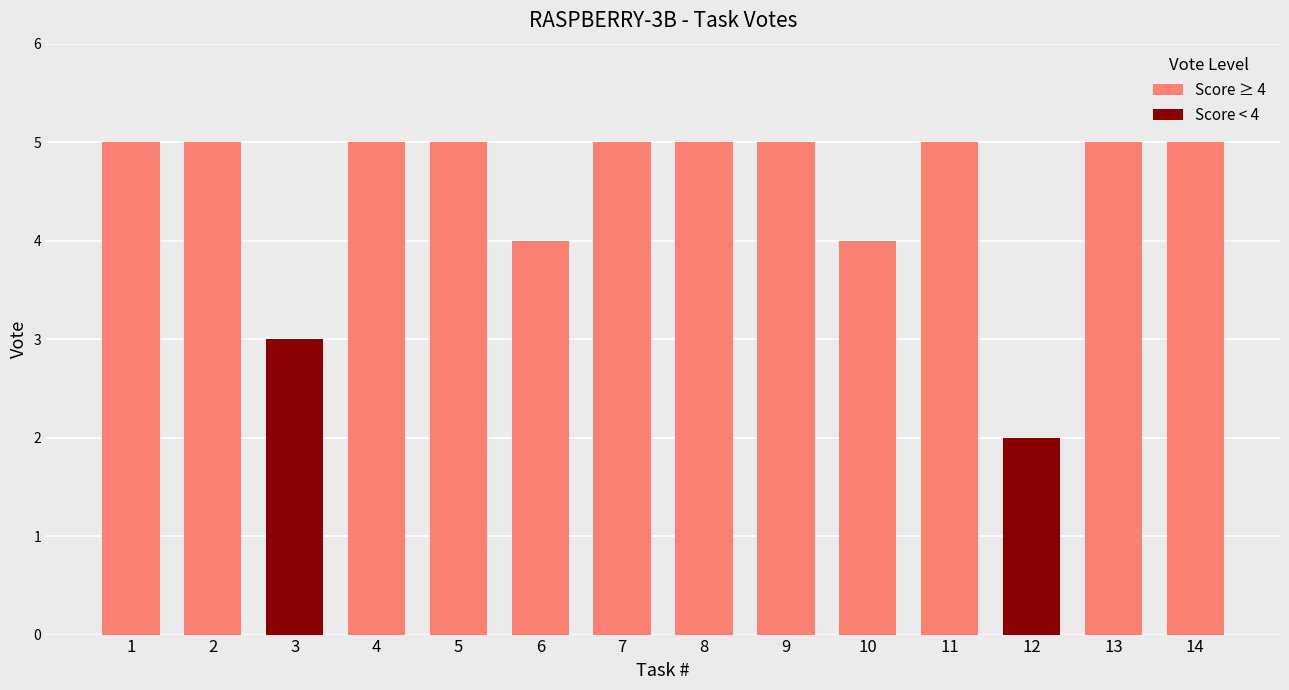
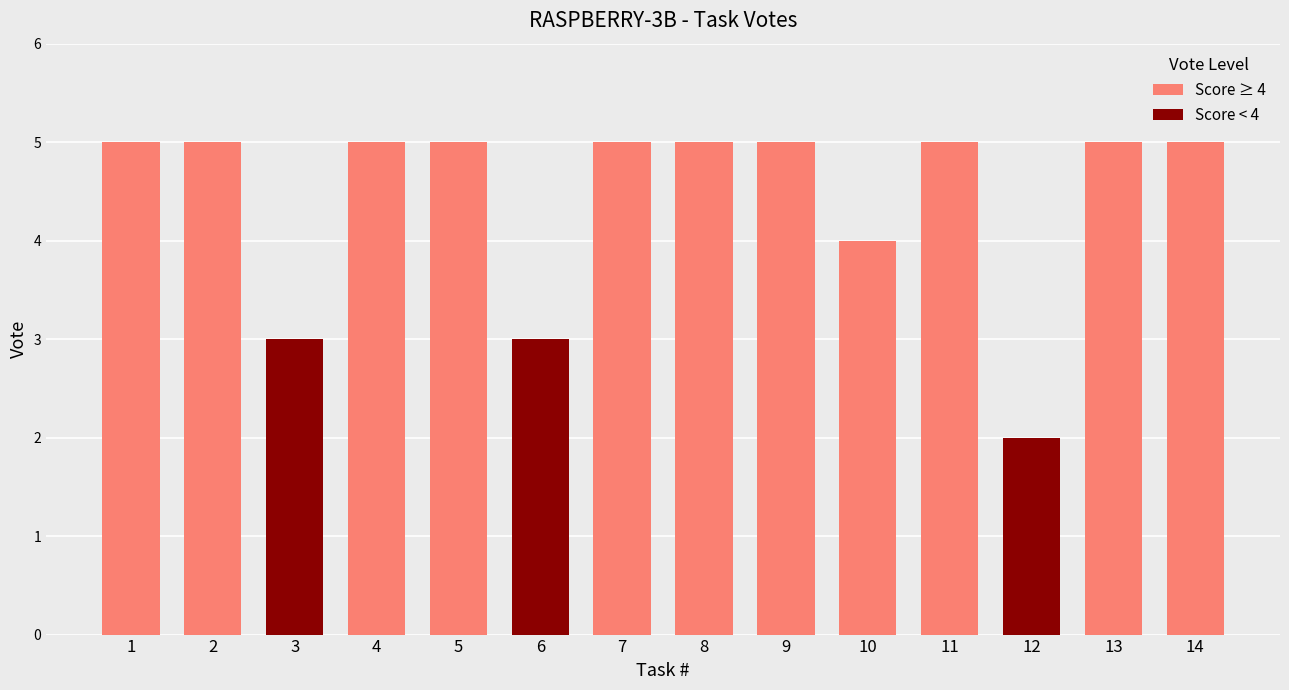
  {
    "1": 5,
    "2": 5,
    "3": 3,
    "4": 5,
    "5": 5,
-   "6": 4,
+   "6": 3,
    "7": 5,
    "8": 5,
    "9": 5,
    "10": 4,
    "11": 5,
    "12": 2,
    "13": 5,
    "14": 5
  }
